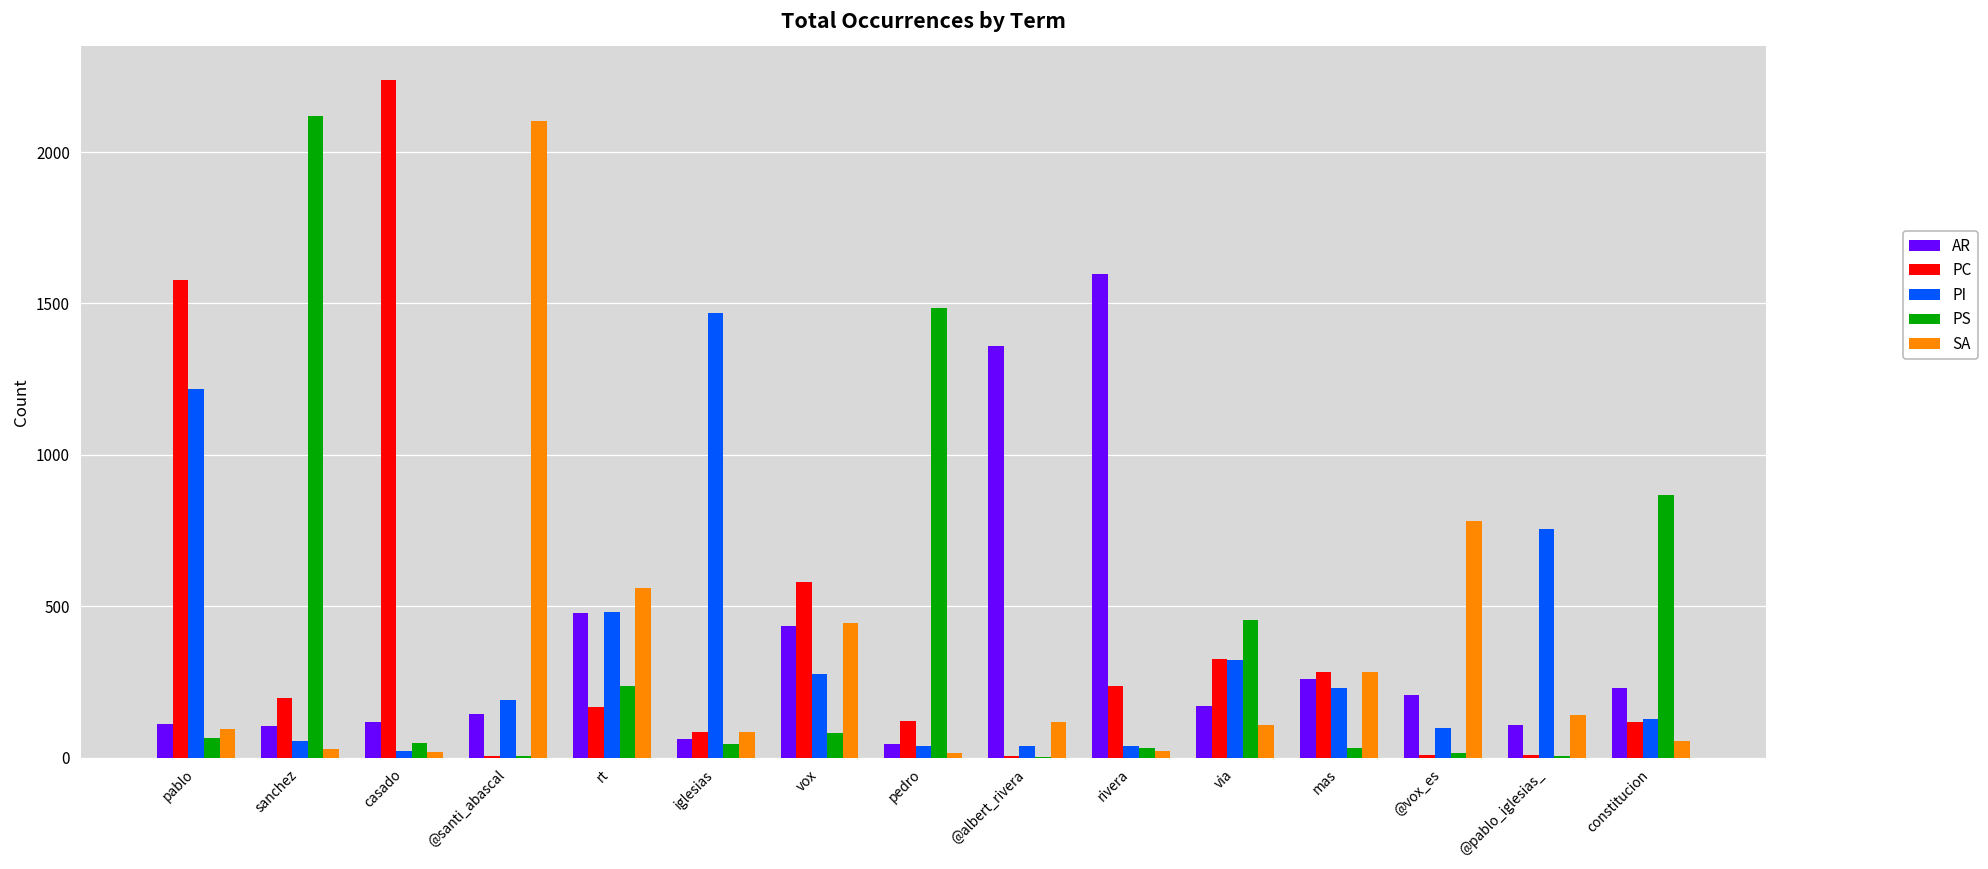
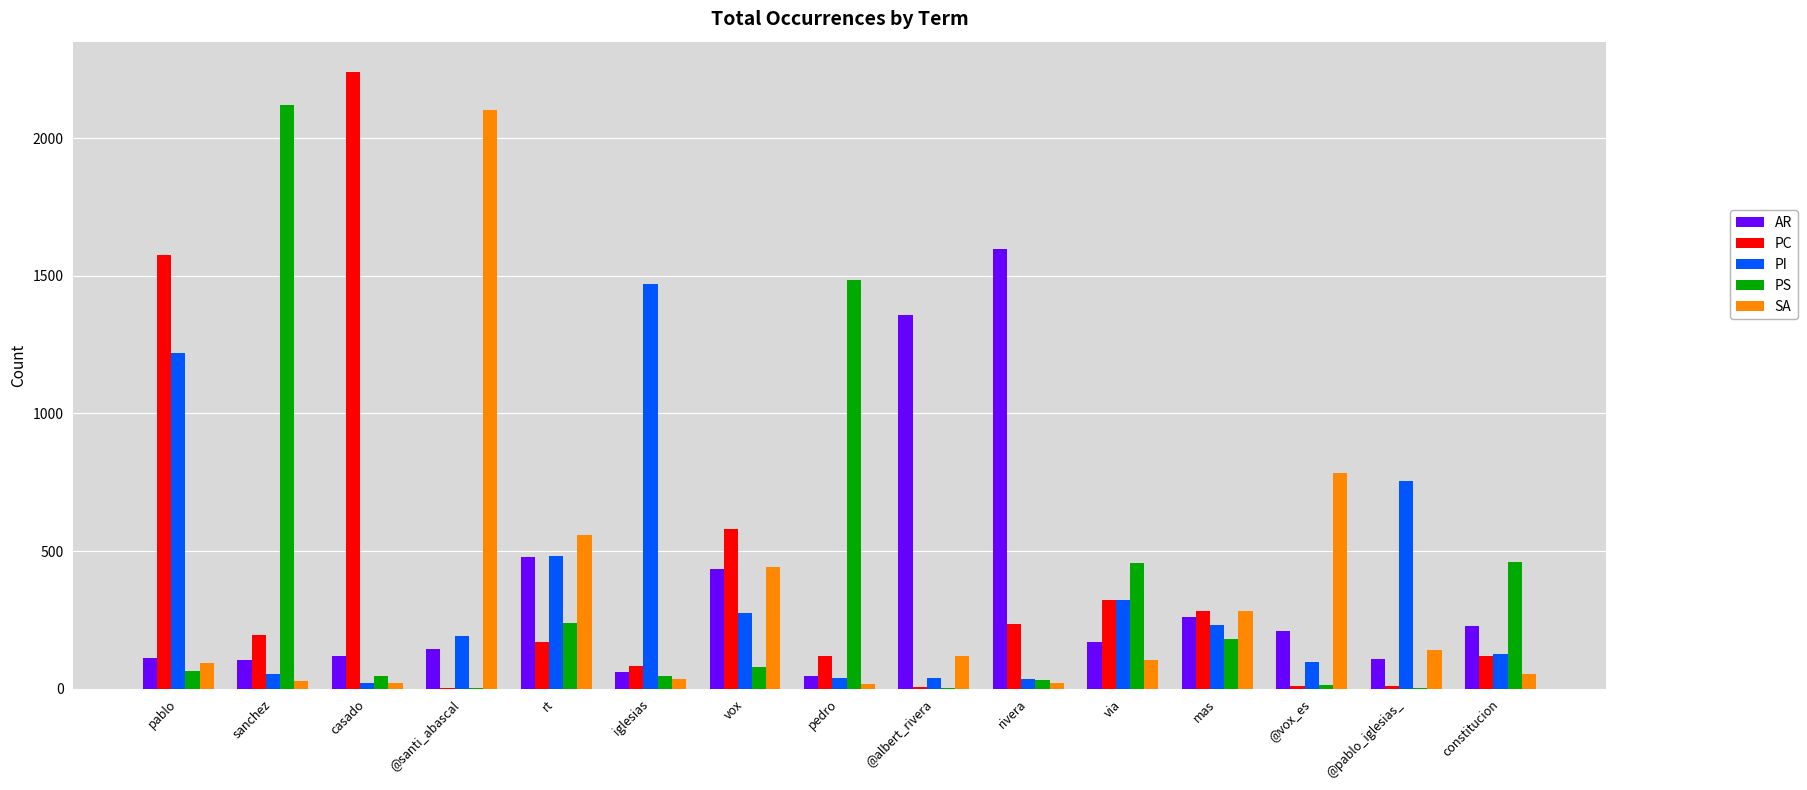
  {
    "AR": {
      "pablo": 110,
      "sanchez": 100,
      "casado": 120,
      "@santi_abascal": 140,
      "rt": 480,
      "iglesias": 60,
      "vox": 440,
      "pedro": 50,
      "@albert_rivera": 1360,
      "rivera": 1600,
      "via": 170,
      "mas": 260,
      "@vox_es": 210,
      "@pablo_iglesias_": 110,
      "constitucion": 230
    },
    "PC": {
      "pablo": 1580,
      "sanchez": 200,
      "casado": 2240,
      "rt": 170,
      "iglesias": 80,
      "vox": 580,
      "pedro": 120,
      "rivera": 240,
      "via": 320,
      "mas": 280,
      "@vox_es": 10,
      "constitucion": 120
    },
    "PI": {
      "pablo": 1220,
      "sanchez": 60,
      "casado": 20,
      "@santi_abascal": 190,
      "rt": 480,
      "iglesias": 1470,
      "vox": 280,
      "pedro": 40,
      "@albert_rivera": 40,
      "rivera": 40,
      "via": 320,
      "mas": 230,
      "@vox_es": 100,
      "@pablo_iglesias_": 760,
      "constitucion": 130
    },
    "PS": {
      "pablo": 70,
      "sanchez": 2120,
      "casado": 50,
      "rt": 240,
      "iglesias": 50,
      "vox": 80,
      "pedro": 1480,
      "rivera": 30,
      "via": 460,
-     "mas": 30,
+     "mas": 180,
      "@vox_es": 10,
-     "constitucion": 870
+     "constitucion": 460
    },
    "SA": {
      "pablo": 90,
      "sanchez": 30,
      "casado": 20,
      "@santi_abascal": 2100,
      "rt": 560,
-     "iglesias": 90,
+     "iglesias": 40,
      "vox": 440,
      "pedro": 20,
      "@albert_rivera": 120,
      "rivera": 20,
      "via": 110,
      "mas": 280,
      "@vox_es": 780,
      "@pablo_iglesias_": 140,
      "constitucion": 50
    }
  }
